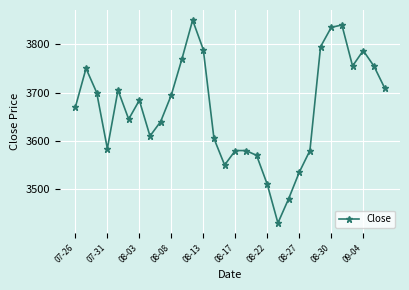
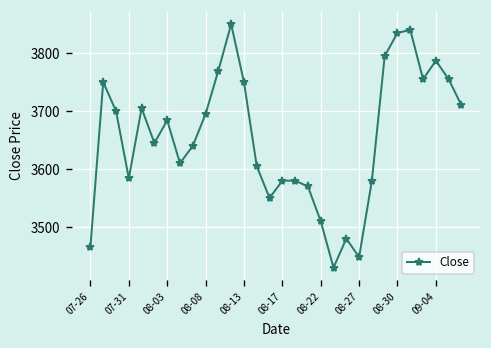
  {
-   "07-26": 3670,
+   "07-26": 3470,
    "07-31": 3580,
    "08-03": 3680,
    "08-08": 3700,
-   "08-13": 3790,
+   "08-13": 3750,
    "08-17": 3580,
    "08-22": 3510,
-   "08-27": 3540,
+   "08-27": 3450,
    "08-30": 3840,
    "09-04": 3790
  }
